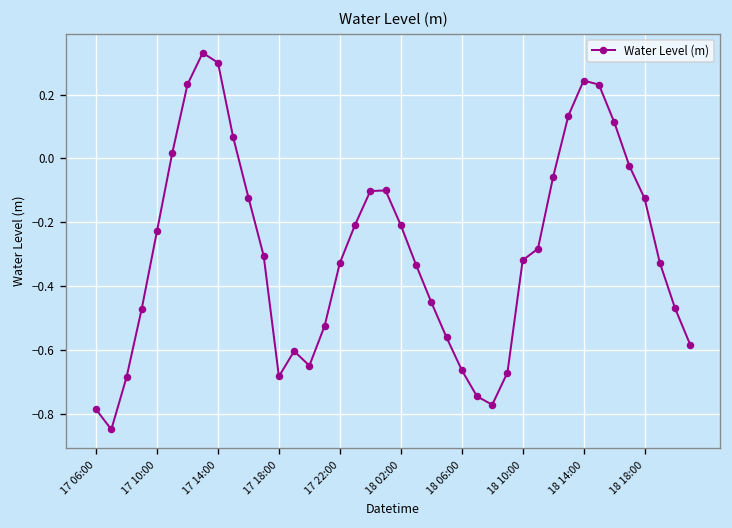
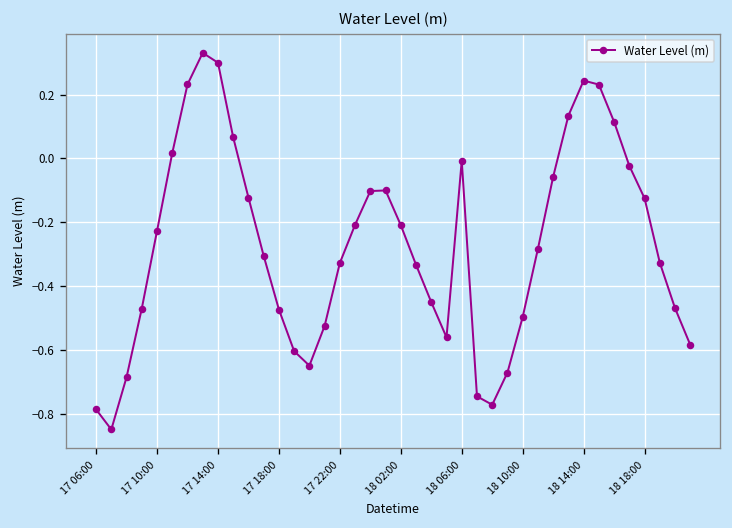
  {
    "17 06:00": -0.79,
    "17 10:00": -0.23,
    "17 14:00": 0.30,
-   "17 18:00": -0.68,
+   "17 18:00": -0.47,
    "17 22:00": -0.33,
    "18 02:00": -0.21,
-   "18 06:00": -0.66,
-   "18 10:00": -0.32,
+   "18 06:00": -0.01,
+   "18 10:00": -0.50,
    "18 14:00": 0.24,
    "18 18:00": -0.13
  }
